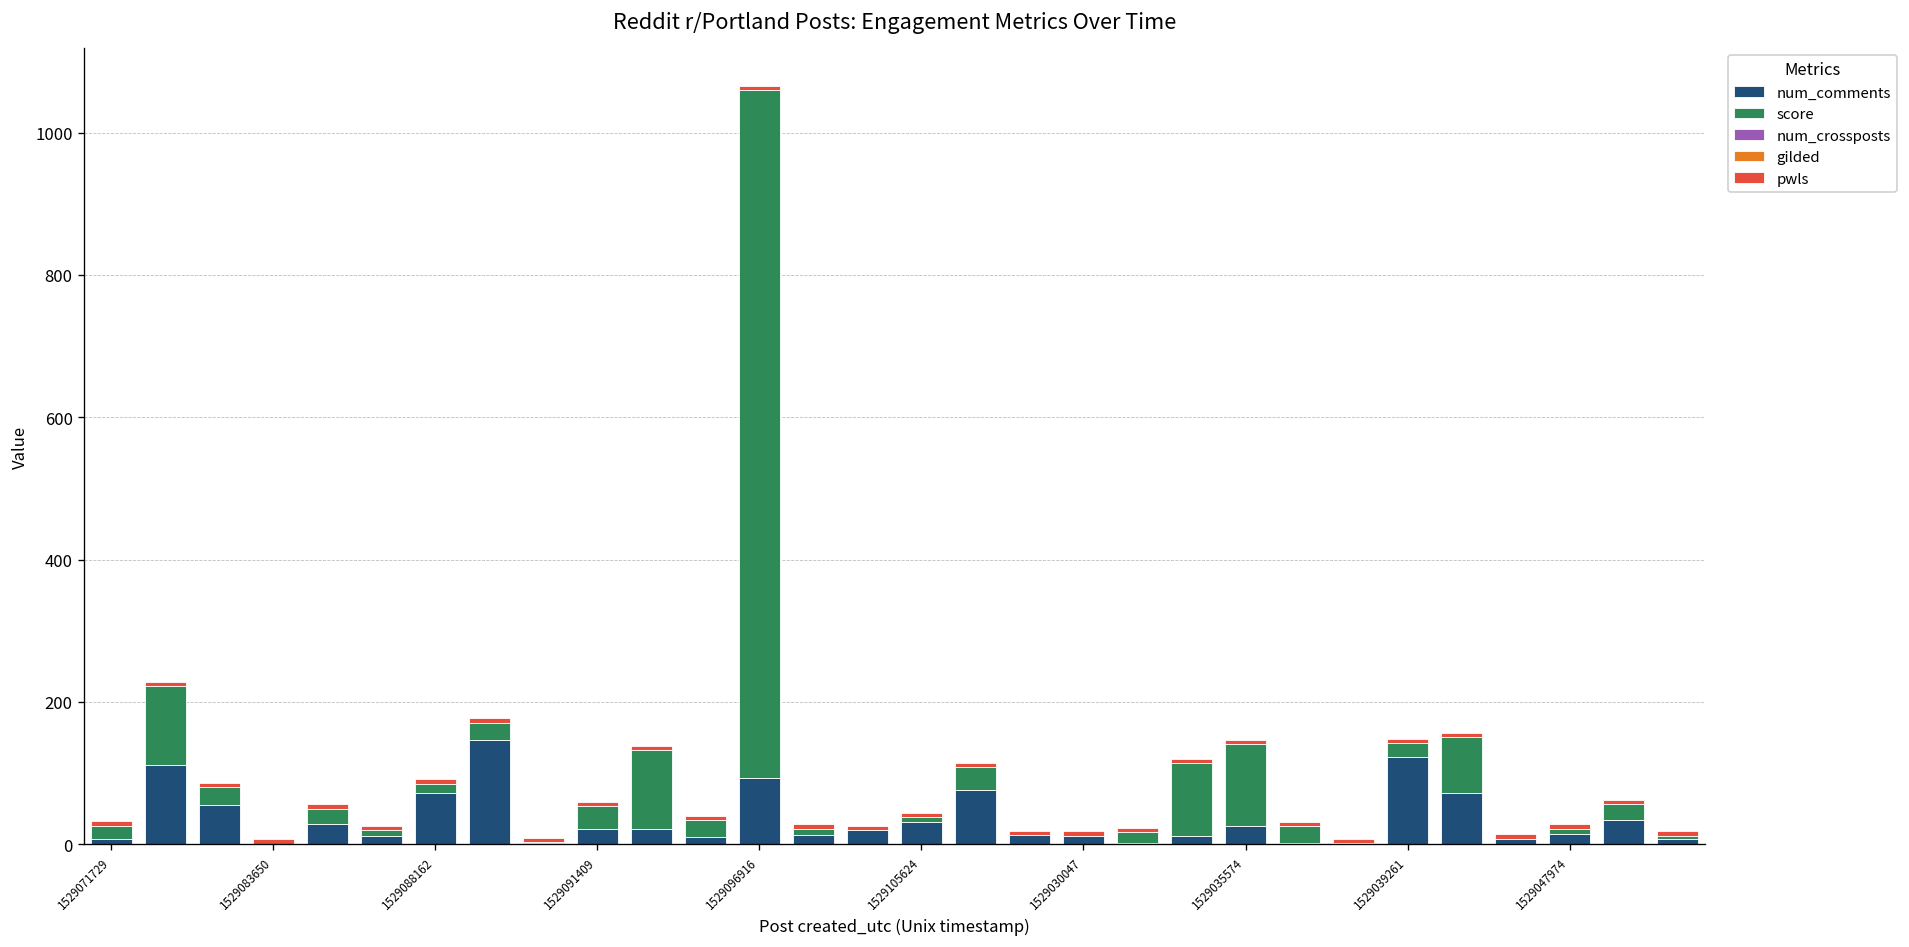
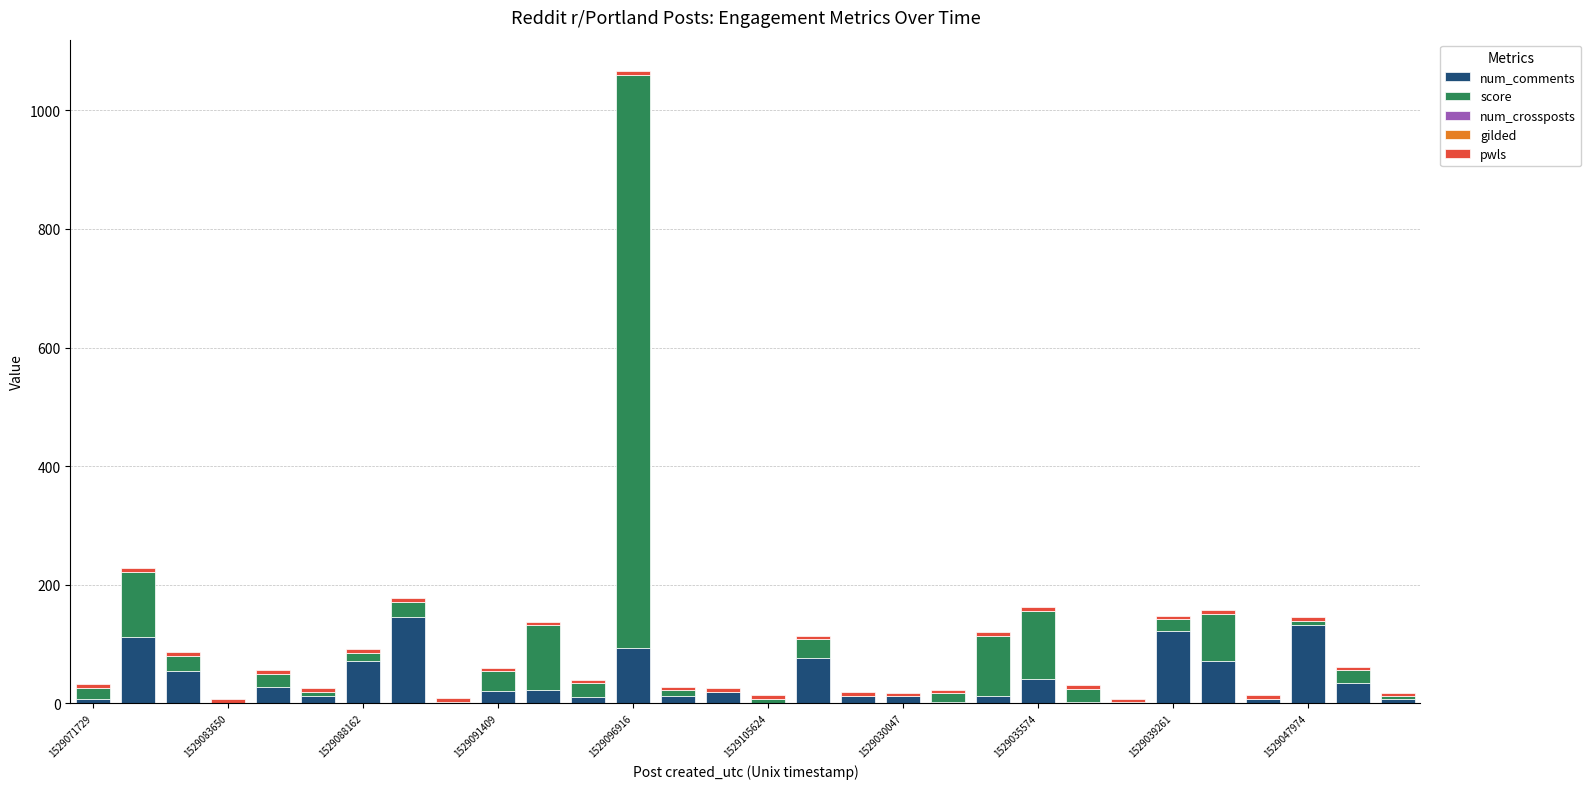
  {
    "num_comments": {
      "1529071729": 10,
      "1529083650": 0,
      "1529088162": 70,
      "1529091409": 20,
      "1529096916": 90,
-     "1529105624": 30,
+     "1529105624": 0,
      "1529030047": 10,
-     "1529035574": 30,
+     "1529035574": 40,
      "1529039261": 120,
-     "1529047974": 20
+     "1529047974": 130
    }
  }
